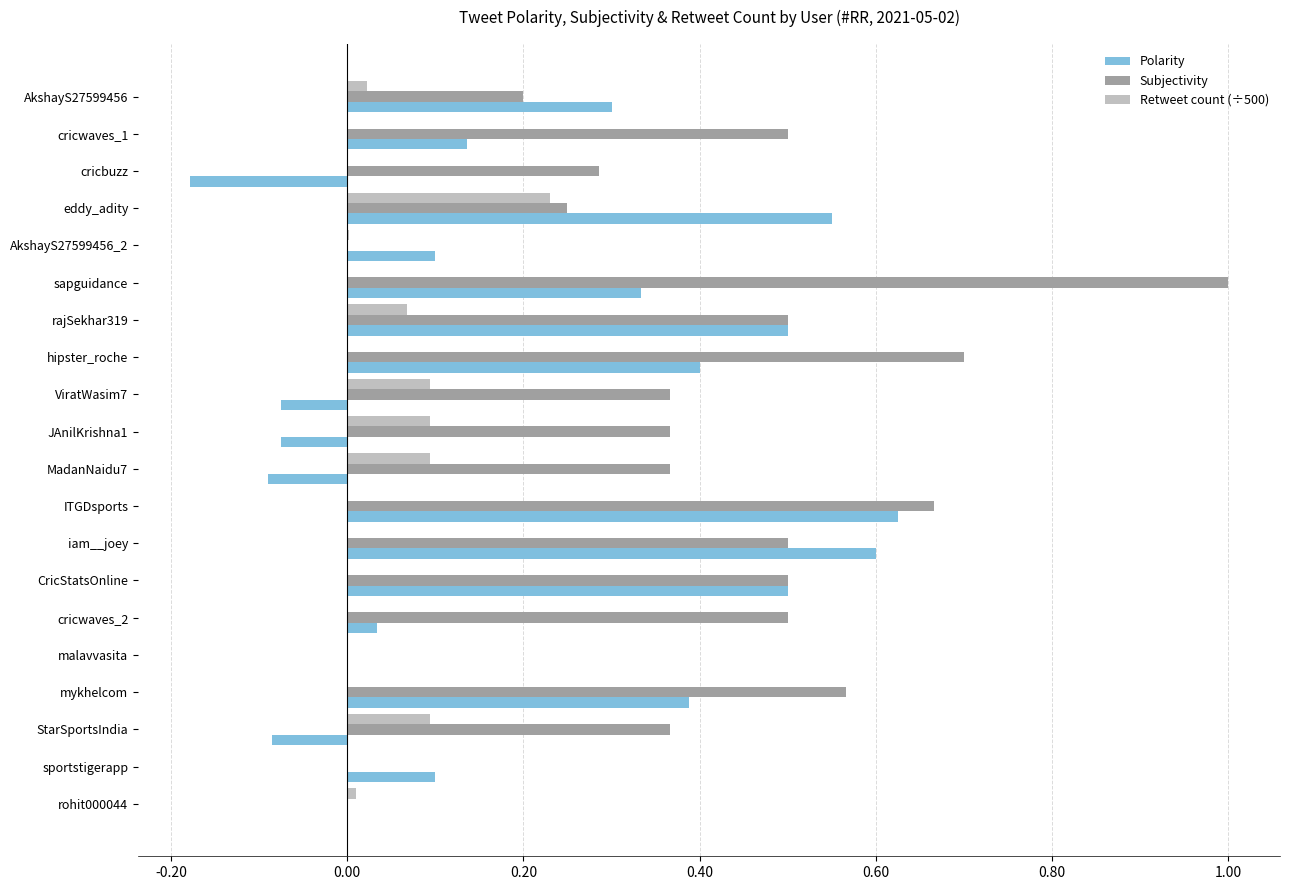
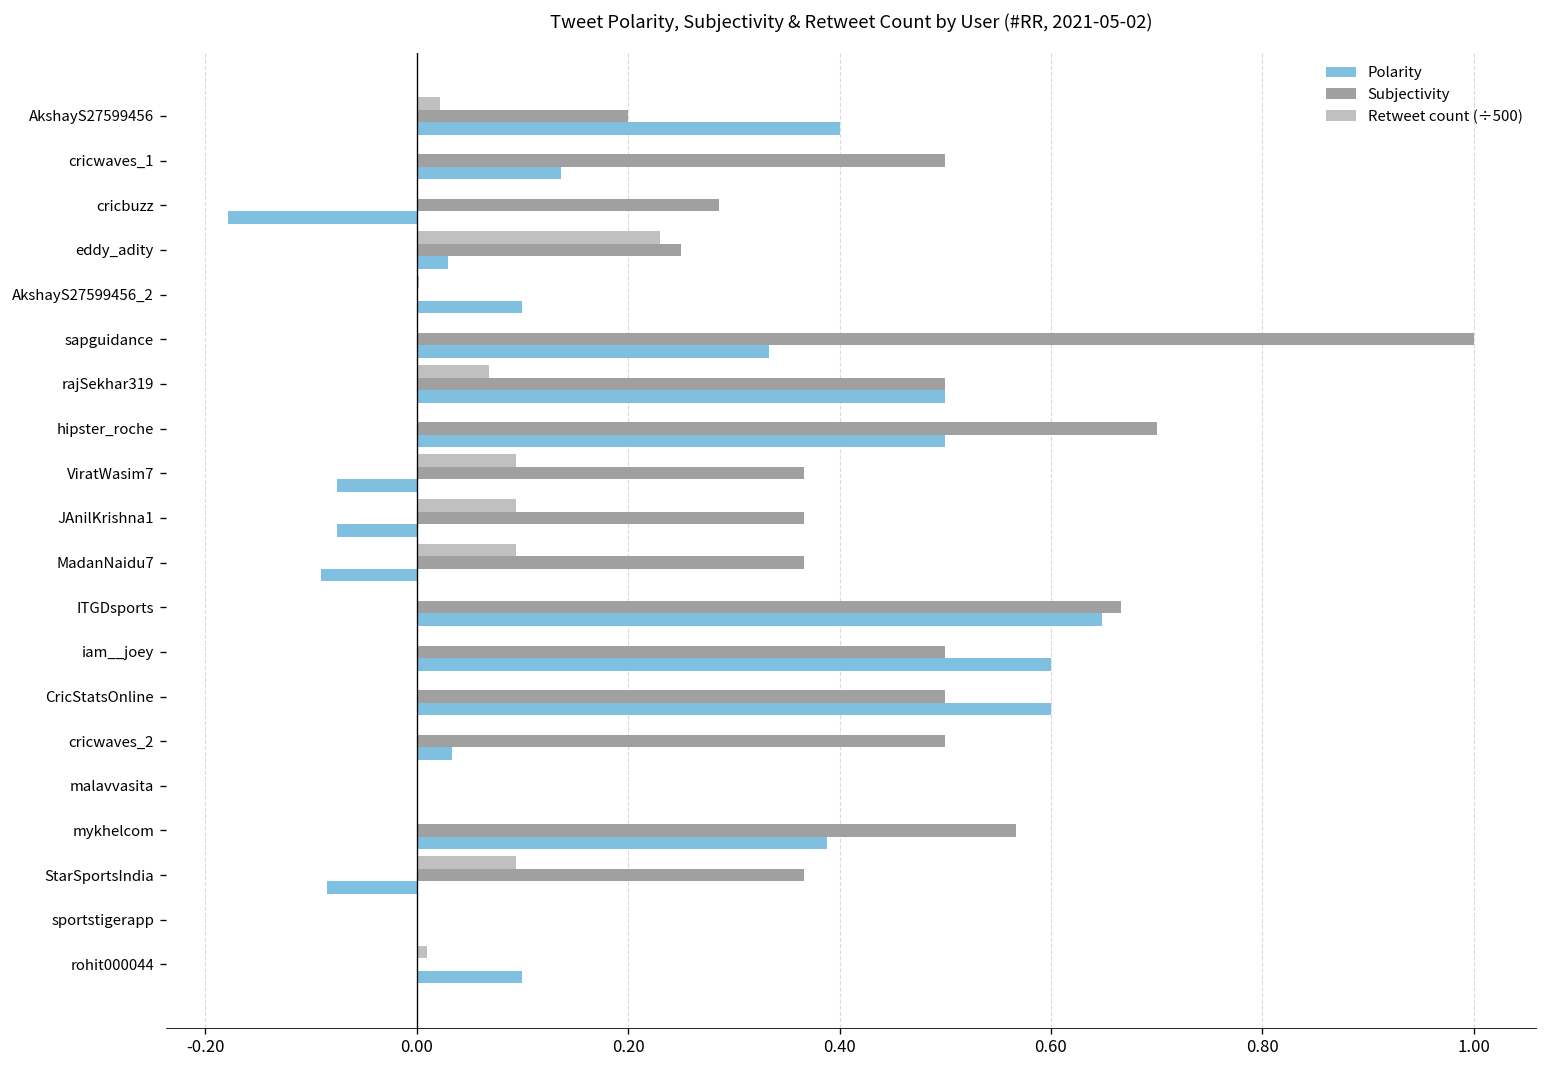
  {
    "Polarity": {
-     "AkshayS27599456": 0.3,
+     "AkshayS27599456": 0.4,
      "cricwaves_1": 0.14,
      "cricbuzz": -0.18,
-     "eddy_adity": 0.55,
+     "eddy_adity": 0.03,
      "AkshayS27599456_2": 0.10,
      "sapguidance": 0.33,
      "rajSekhar319": 0.50,
-     "hipster_roche": 0.4,
+     "hipster_roche": 0.5,
      "ViratWasim7": -0.08,
      "JAnilKrishna1": -0.08,
      "MadanNaidu7": -0.09,
-     "ITGDsports": 0.63,
+     "ITGDsports": 0.65,
      "iam__joey": 0.60,
-     "CricStatsOnline": 0.5,
+     "CricStatsOnline": 0.6,
      "cricwaves_2": 0.03,
      "malavvasita": 0.00,
      "mykhelcom": 0.39,
      "StarSportsIndia": -0.09,
-     "sportstigerapp": 0.1,
-     "rohit000044": 0.0
+     "sportstigerapp": 0.0,
+     "rohit000044": 0.1
    }
  }
